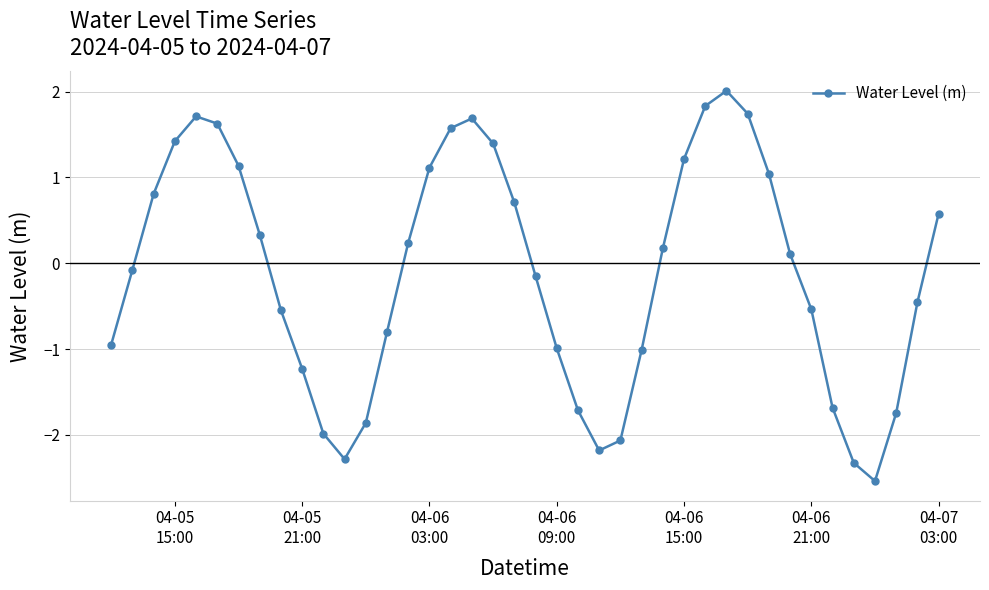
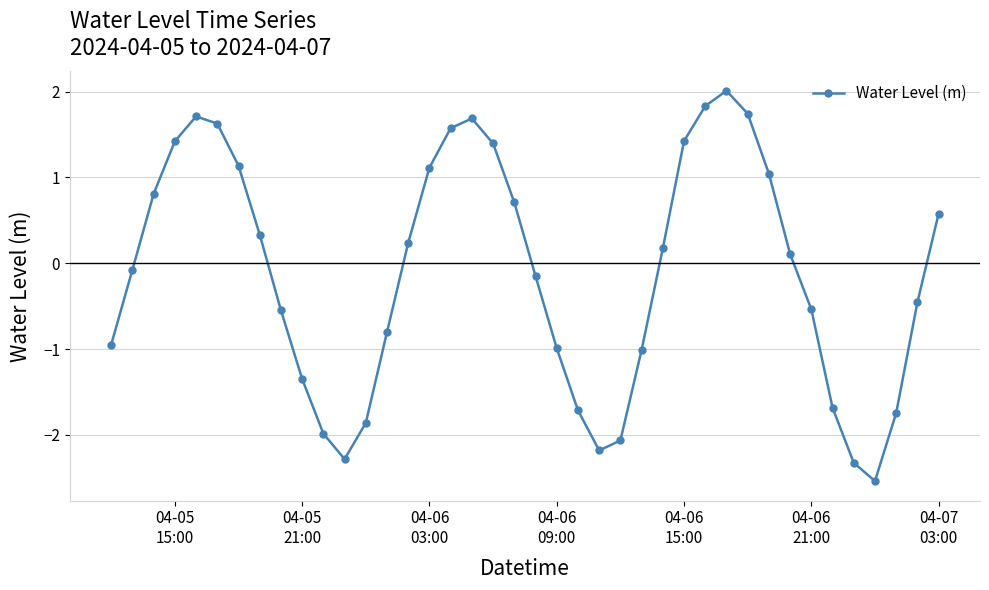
  {
    "04-05 15:00": 1.4,
-   "04-05 21:00": -1.2,
+   "04-05 21:00": -1.3,
    "04-06 03:00": 1.1,
    "04-06 09:00": -1.0,
-   "04-06 15:00": 1.2,
+   "04-06 15:00": 1.4,
    "04-06 21:00": -0.5,
    "04-07 03:00": 0.6
  }
